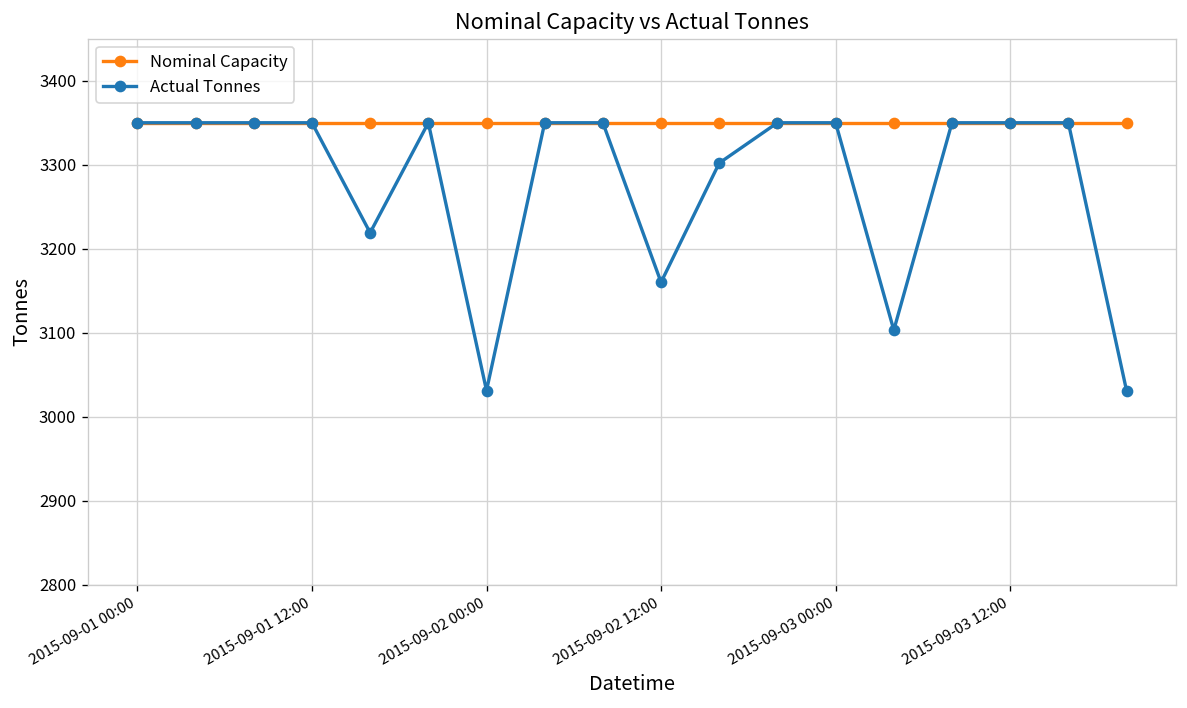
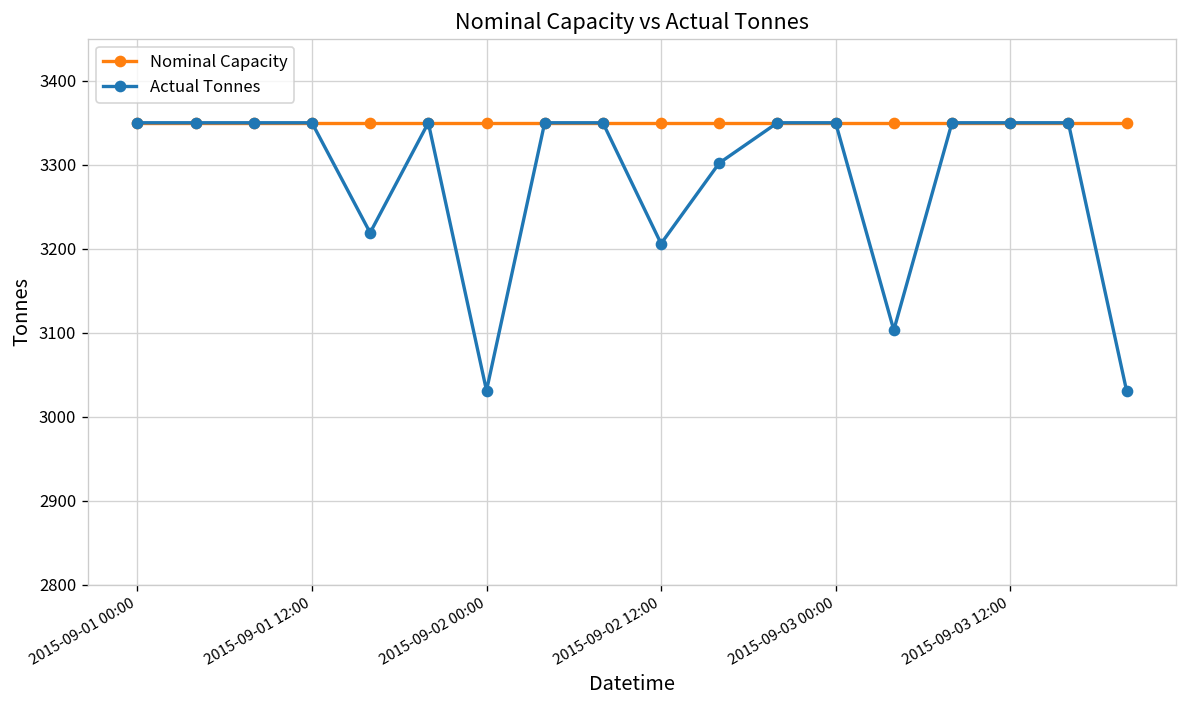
  {
    "Nominal Capacity": {
      "2015-09-02 00:00": 3350,
      "2015-09-02 12:00": 3350
    },
    "Actual Tonnes": {
      "2015-09-02 00:00": 3030,
-     "2015-09-02 12:00": 3160
+     "2015-09-02 12:00": 3210
    }
  }
